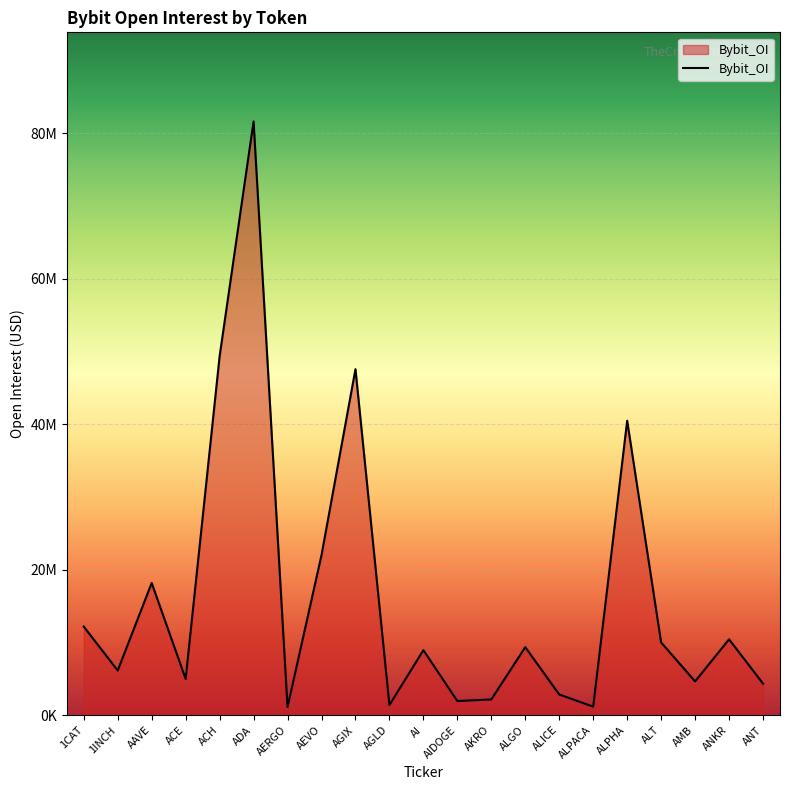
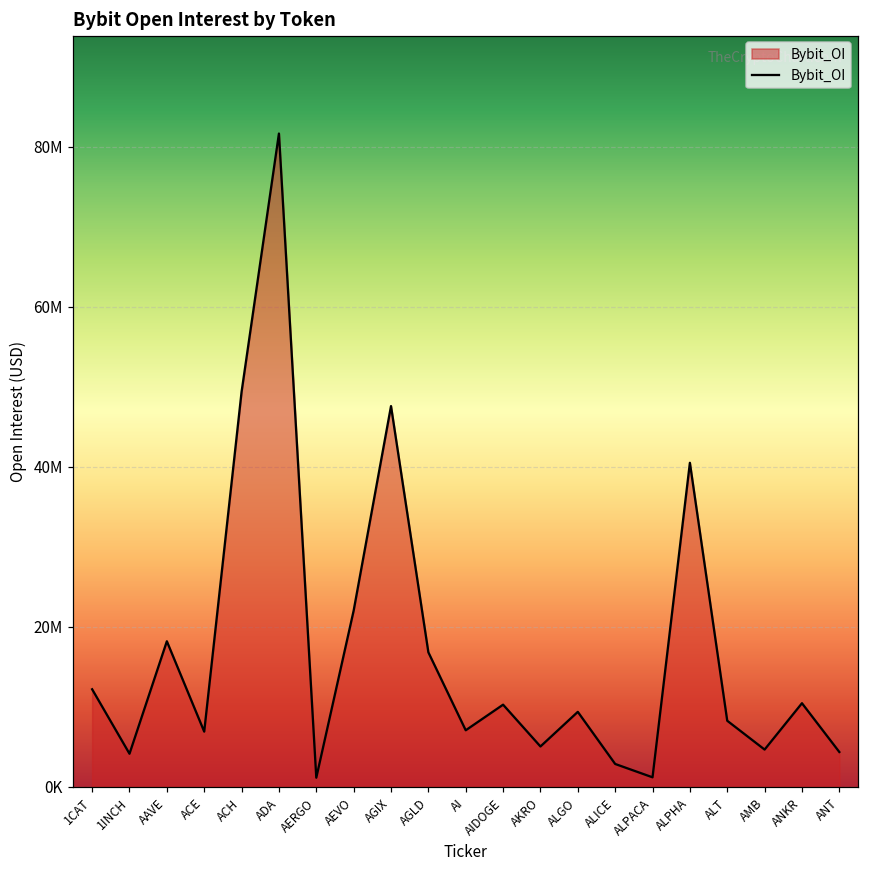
  {
    "1CAT": 12000000,
-   "1INCH": 6000000,
+   "1INCH": 4000000,
    "AAVE": 18000000,
-   "ACE": 5000000,
+   "ACE": 7000000,
    "ACH": 49000000,
    "ADA": 82000000,
    "AERGO": 1000000,
    "AEVO": 22000000,
    "AGIX": 48000000,
-   "AGLD": 1000000,
-   "AI": 9000000,
-   "AIDOGE": 2000000,
-   "AKRO": 2000000,
+   "AGLD": 17000000,
+   "AI": 7000000,
+   "AIDOGE": 10000000,
+   "AKRO": 5000000,
    "ALGO": 9000000,
    "ALICE": 3000000,
    "ALPACA": 1000000,
    "ALPHA": 40000000,
-   "ALT": 10000000,
+   "ALT": 8000000,
    "AMB": 5000000,
    "ANKR": 10000000,
    "ANT": 4000000
  }
